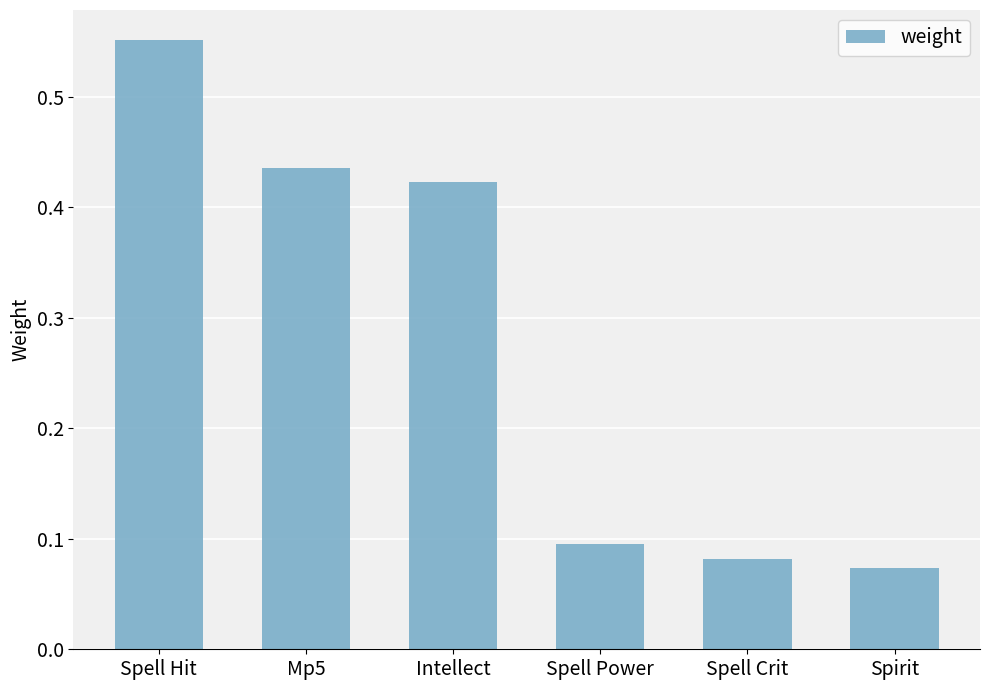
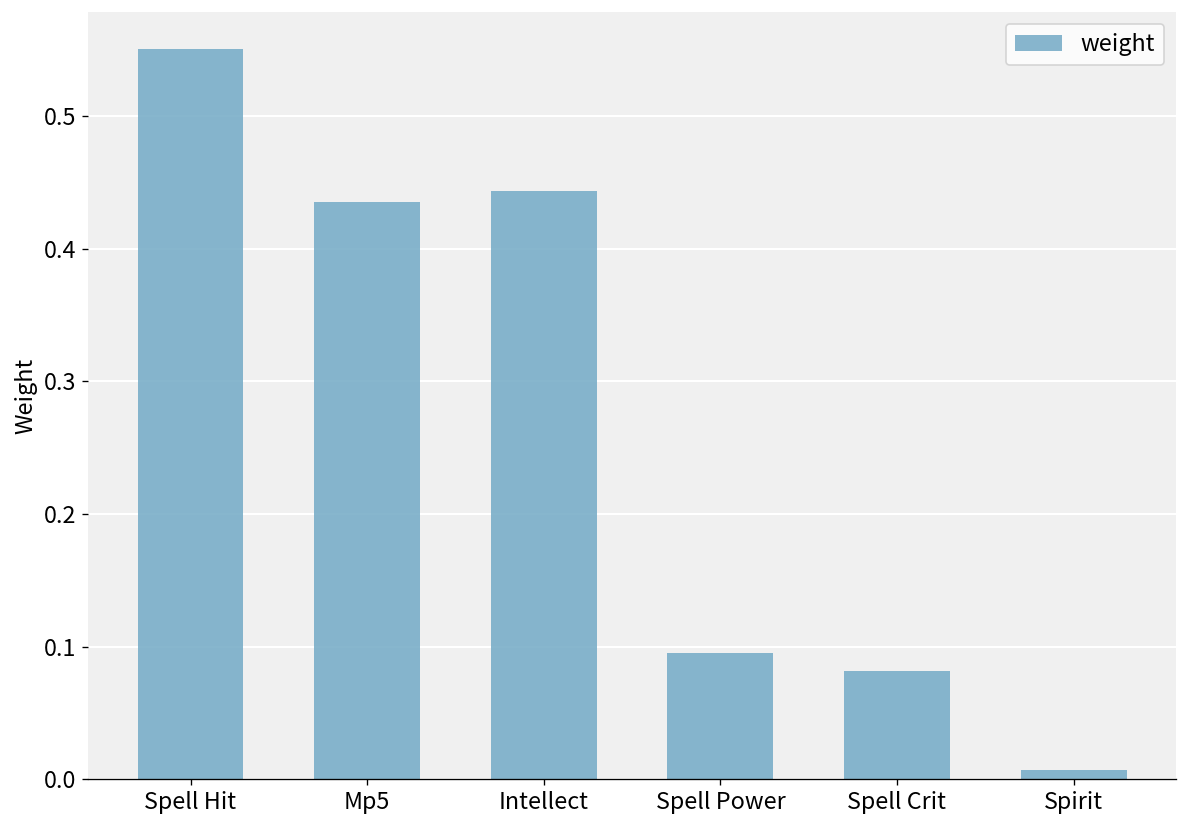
  {
    "Spell Hit": 0.551,
    "Mp5": 0.436,
-   "Intellect": 0.423,
+   "Intellect": 0.443,
    "Spell Power": 0.095,
    "Spell Crit": 0.081,
-   "Spirit": 0.073
+   "Spirit": 0.007
  }
